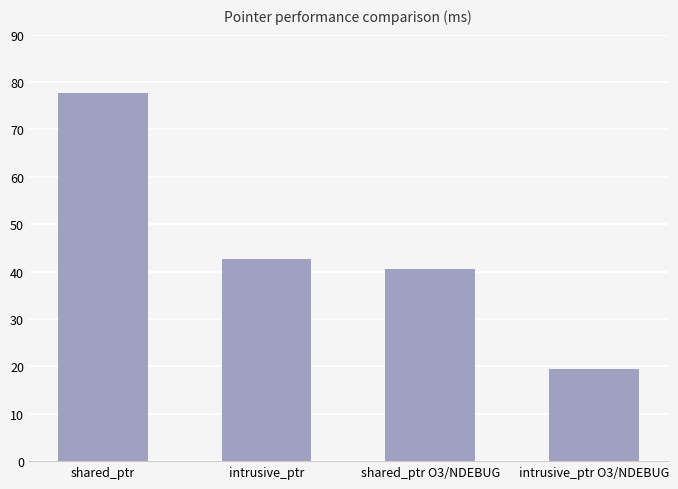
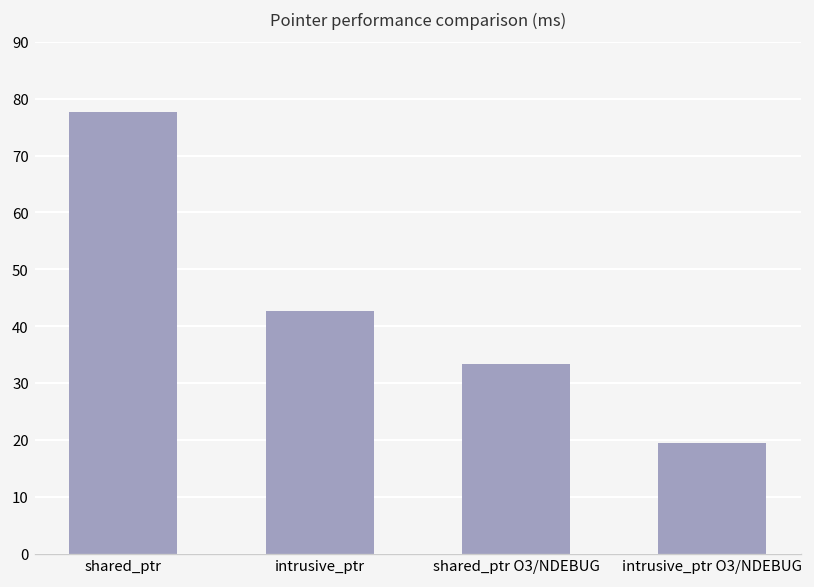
  {
    "shared_ptr": 78,
    "intrusive_ptr": 43,
-   "shared_ptr O3/NDEBUG": 40,
+   "shared_ptr O3/NDEBUG": 33,
    "intrusive_ptr O3/NDEBUG": 19
  }
